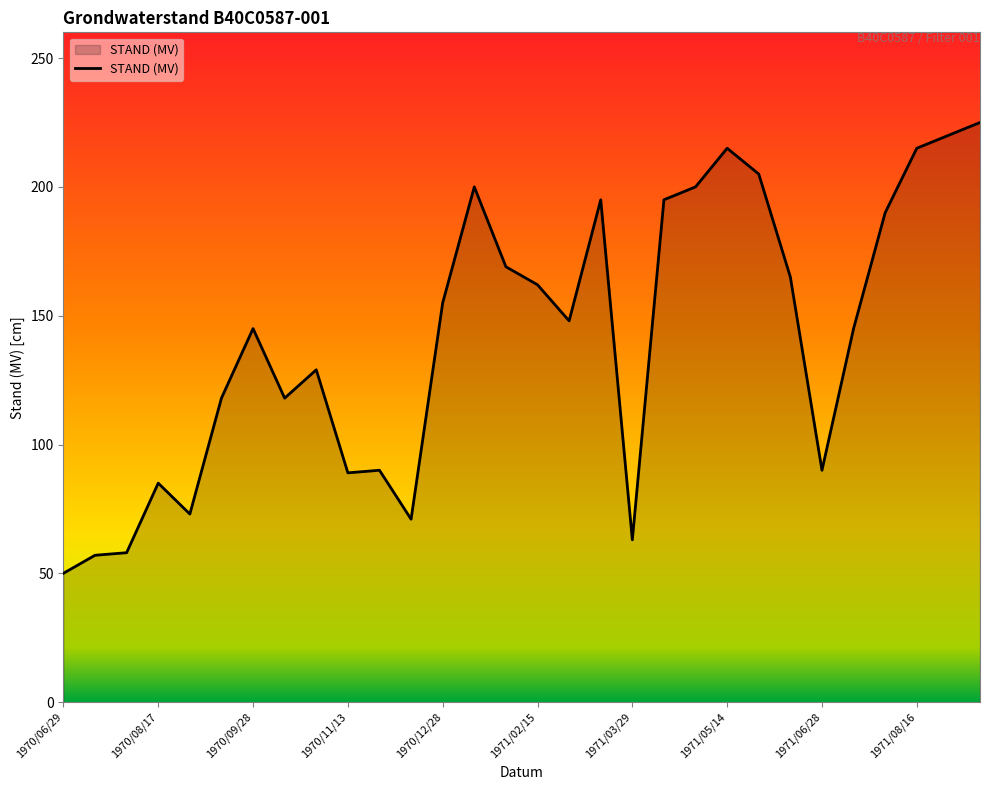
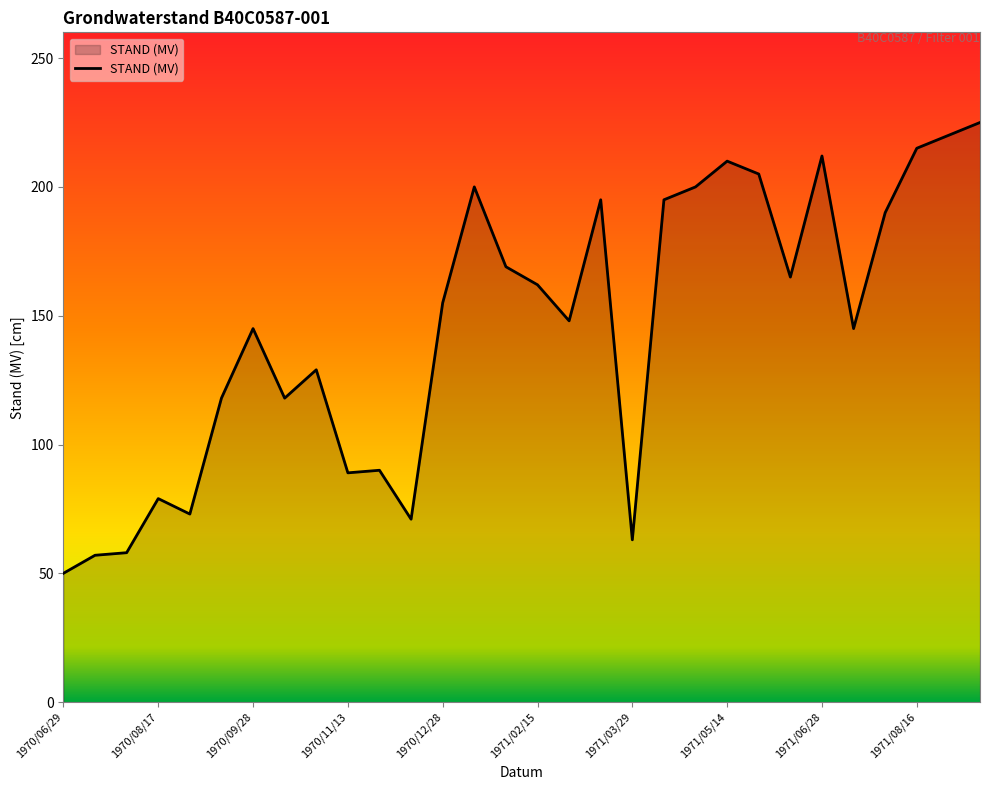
  {
    "1970/06/29": 50,
-   "1970/08/17": 85,
+   "1970/08/17": 79,
    "1970/09/28": 145,
    "1970/11/13": 89,
    "1970/12/28": 155,
    "1971/02/15": 162,
    "1971/03/29": 63,
-   "1971/05/14": 215,
-   "1971/06/28": 90,
+   "1971/05/14": 210,
+   "1971/06/28": 212,
    "1971/08/16": 215
  }
